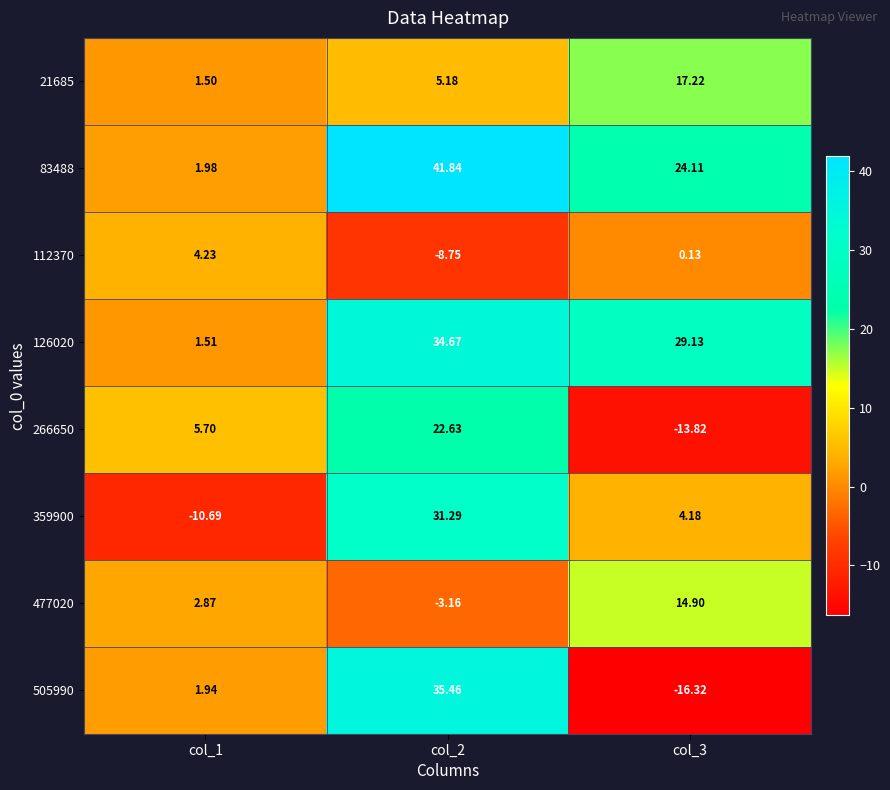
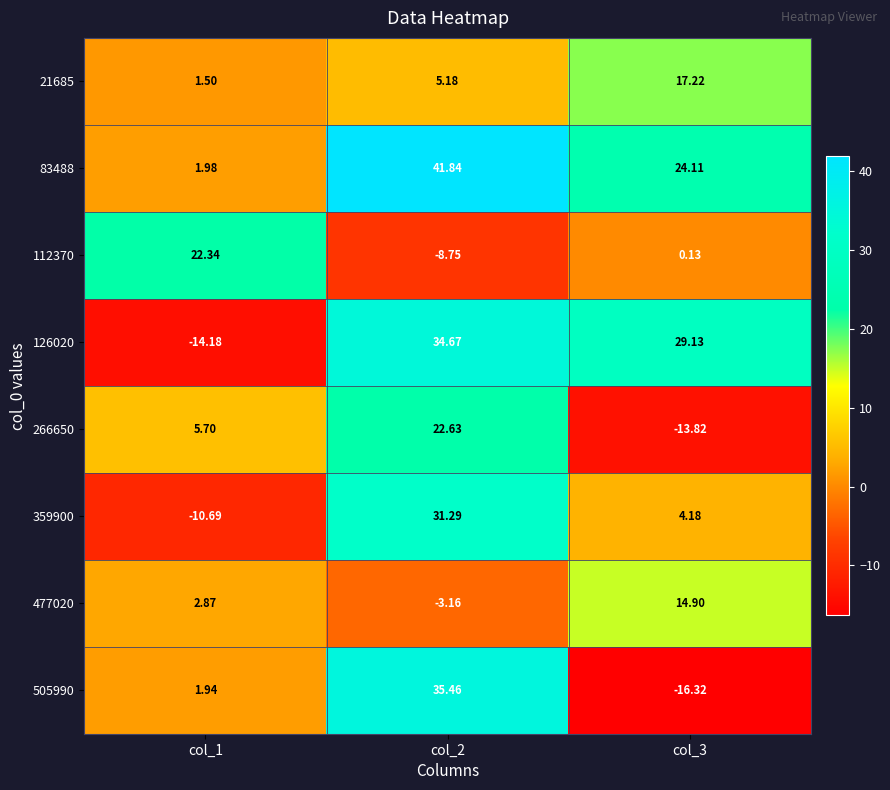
  {
    "21685": {
      "col_1": 1.50,
      "col_2": 5.18,
      "col_3": 17.22
    },
    "83488": {
      "col_1": 1.98,
      "col_2": 41.84,
      "col_3": 24.11
    },
    "112370": {
-     "col_1": 4.23,
+     "col_1": 22.34,
      "col_2": -8.75,
      "col_3": 0.13
    },
    "126020": {
-     "col_1": 1.51,
+     "col_1": -14.18,
      "col_2": 34.67,
      "col_3": 29.13
    },
    "266650": {
      "col_1": 5.70,
      "col_2": 22.63,
      "col_3": -13.82
    },
    "359900": {
      "col_1": -10.69,
      "col_2": 31.29,
      "col_3": 4.18
    },
    "477020": {
      "col_1": 2.87,
      "col_2": -3.16,
      "col_3": 14.90
    },
    "505990": {
      "col_1": 1.94,
      "col_2": 35.46,
      "col_3": -16.32
    }
  }
